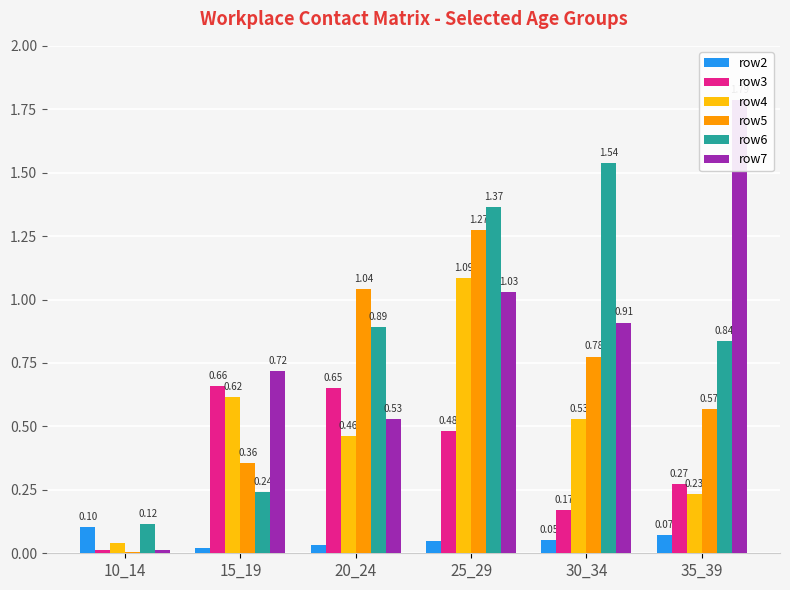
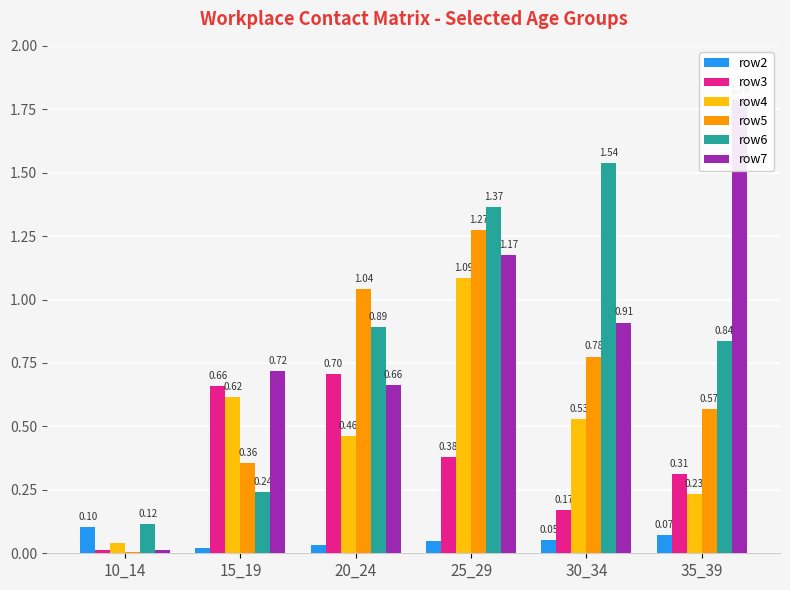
  {
    "row2": {
      "10_14": 0.10,
      "30_34": 0.05,
      "35_39": 0.07
    },
    "row3": {
      "15_19": 0.66,
-     "20_24": 0.65,
-     "25_29": 0.48,
+     "20_24": 0.70,
+     "25_29": 0.38,
      "30_34": 0.17,
-     "35_39": 0.27
+     "35_39": 0.31
    },
    "row6": {
      "10_14": 0.12,
      "15_19": 0.24,
      "20_24": 0.89,
      "25_29": 1.37,
      "30_34": 1.54,
      "35_39": 0.84
    },
    "row7": {
      "15_19": 0.72,
-     "20_24": 0.53,
-     "25_29": 1.03,
+     "20_24": 0.66,
+     "25_29": 1.17,
      "30_34": 0.91
    }
  }
